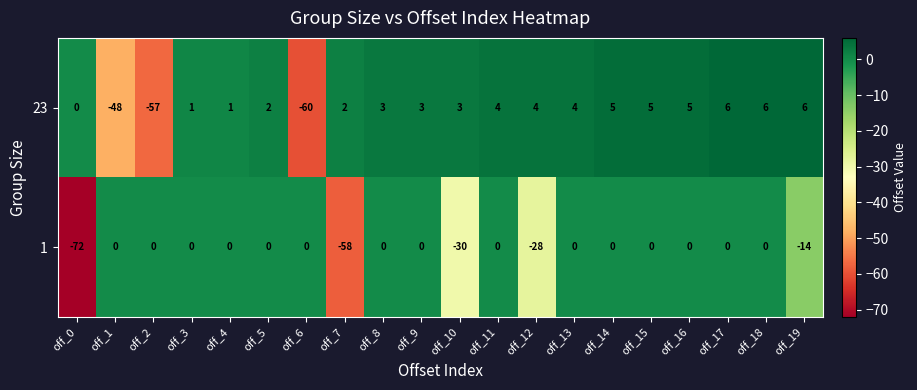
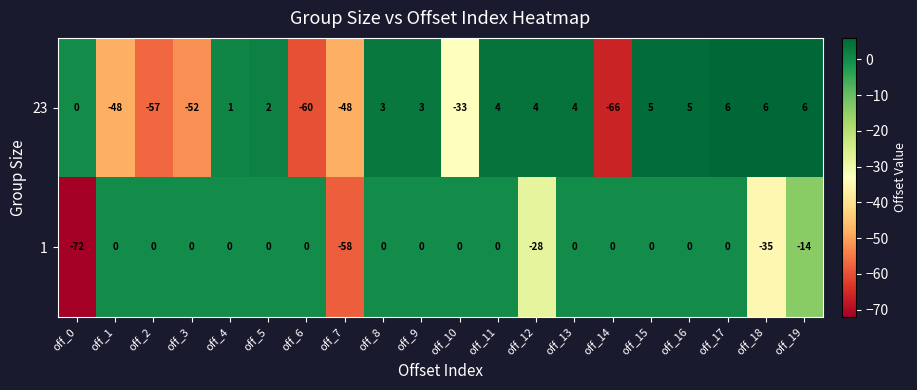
  {
    "23": {
      "off_0": 0,
      "off_1": -48,
      "off_2": -57,
-     "off_3": 1,
+     "off_3": -52,
      "off_4": 1,
      "off_5": 2,
      "off_6": -60,
-     "off_7": 2,
+     "off_7": -48,
      "off_8": 3,
      "off_9": 3,
-     "off_10": 3,
+     "off_10": -33,
      "off_11": 4,
      "off_12": 4,
      "off_13": 4,
-     "off_14": 5,
+     "off_14": -66,
      "off_15": 5,
      "off_16": 5,
      "off_17": 6,
      "off_18": 6,
      "off_19": 6
    },
    "1": {
      "off_0": -72,
      "off_1": 0,
      "off_2": 0,
      "off_3": 0,
      "off_4": 0,
      "off_5": 0,
      "off_6": 0,
      "off_7": -58,
      "off_8": 0,
      "off_9": 0,
-     "off_10": -30,
+     "off_10": 0,
      "off_11": 0,
      "off_12": -28,
      "off_13": 0,
      "off_14": 0,
      "off_15": 0,
      "off_16": 0,
      "off_17": 0,
-     "off_18": 0,
+     "off_18": -35,
      "off_19": -14
    }
  }
